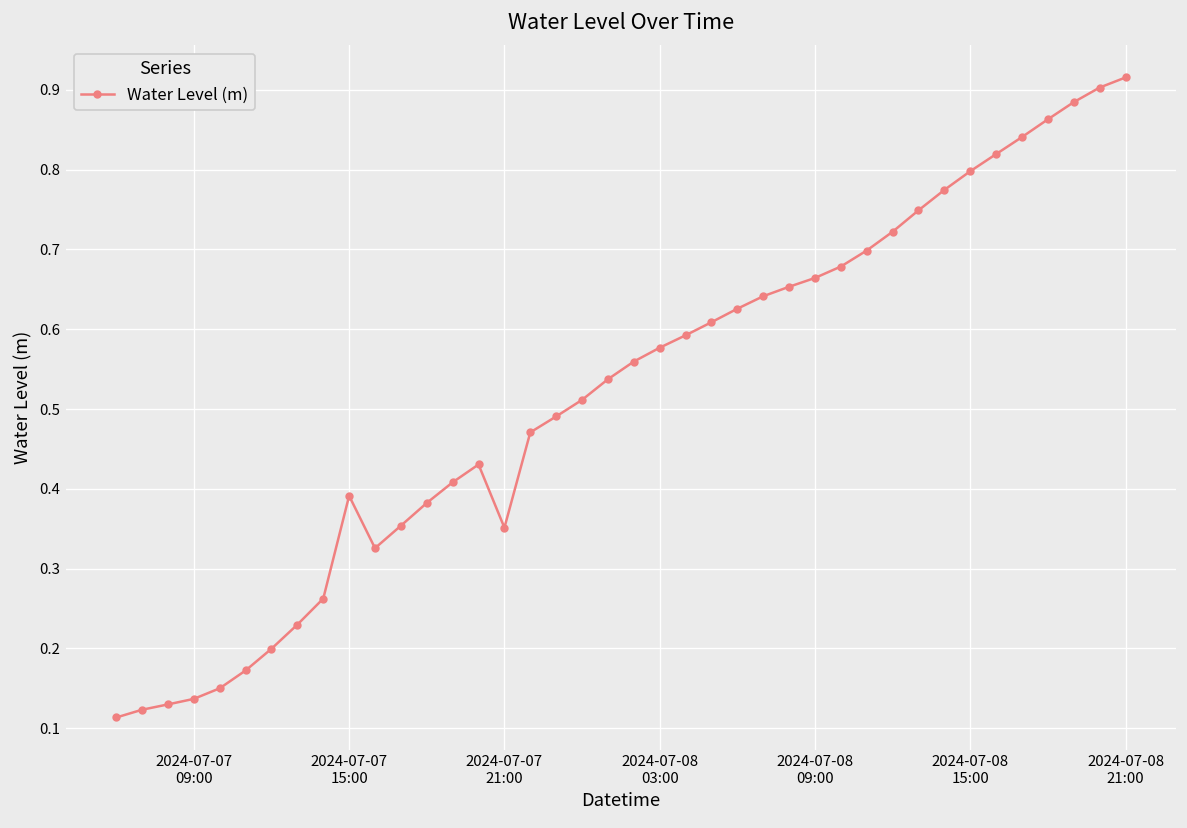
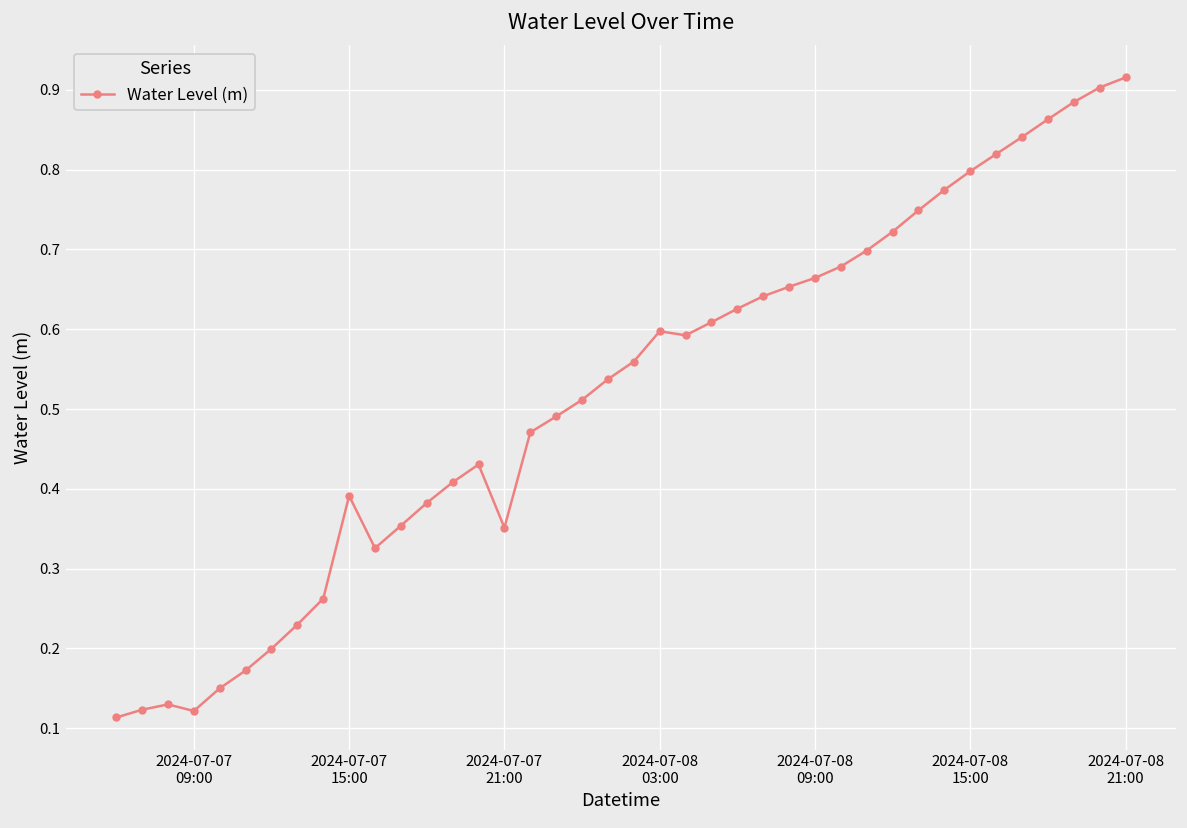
  {
-   "2024-07-07 09:00": 0.14,
+   "2024-07-07 09:00": 0.12,
    "2024-07-07 15:00": 0.39,
    "2024-07-07 21:00": 0.35,
-   "2024-07-08 03:00": 0.58,
+   "2024-07-08 03:00": 0.60,
    "2024-07-08 09:00": 0.66,
    "2024-07-08 15:00": 0.80,
    "2024-07-08 21:00": 0.92
  }
